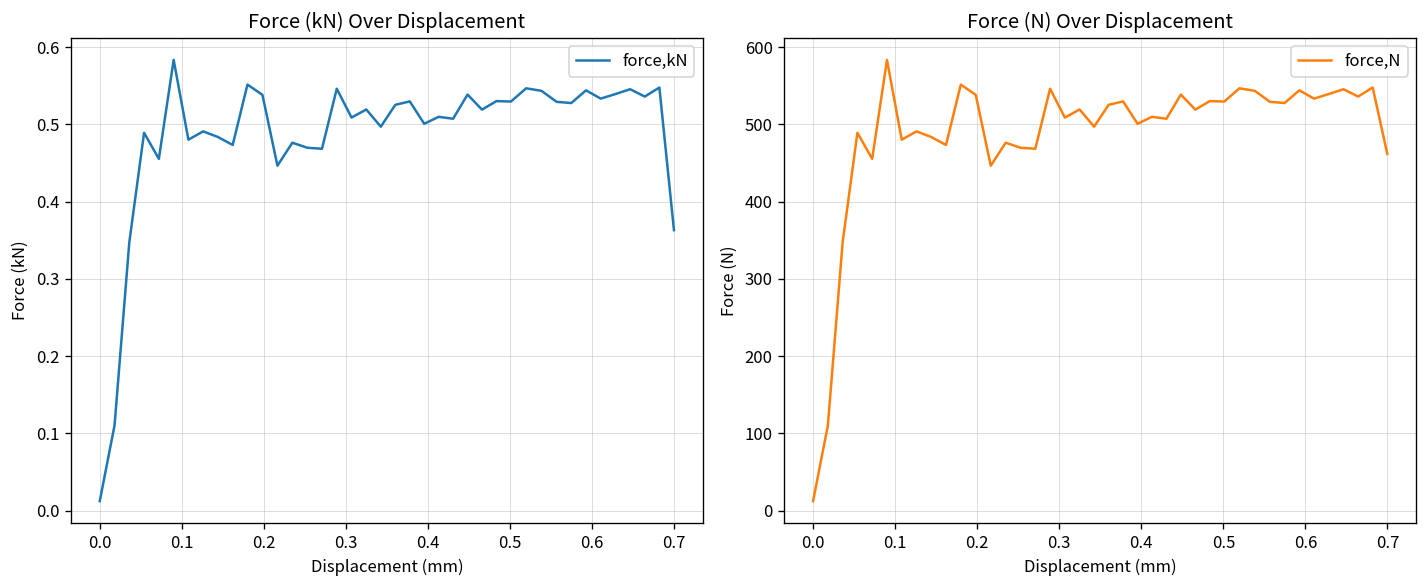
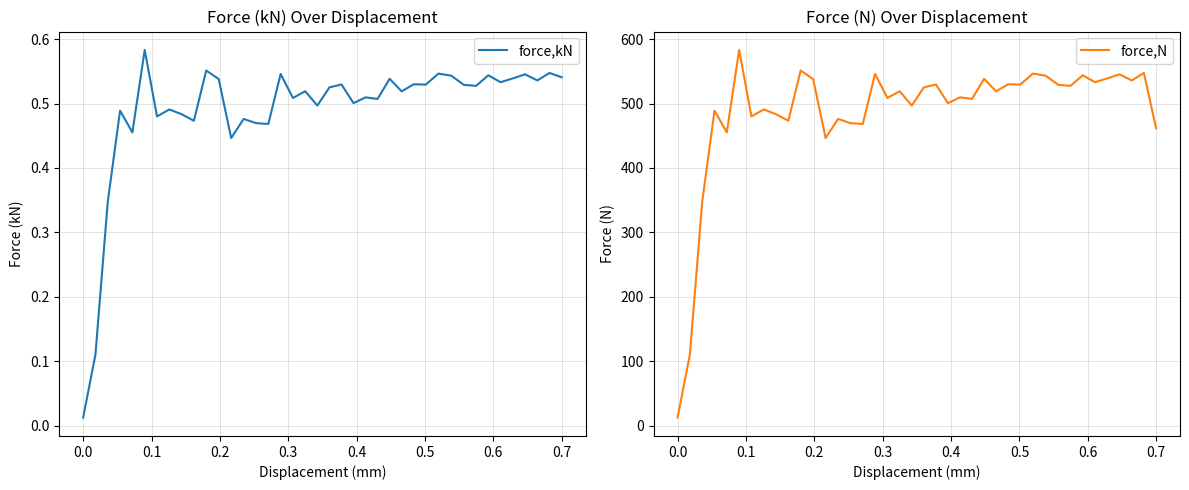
  {
    "Force (kN) Over Displacement": {
      "0.0": 0.01,
-     "0.7": 0.36
+     "0.7": 0.54
    },
    "Force (N) Over Displacement": {
      "0.0": 10,
      "0.7": 460
    }
  }
